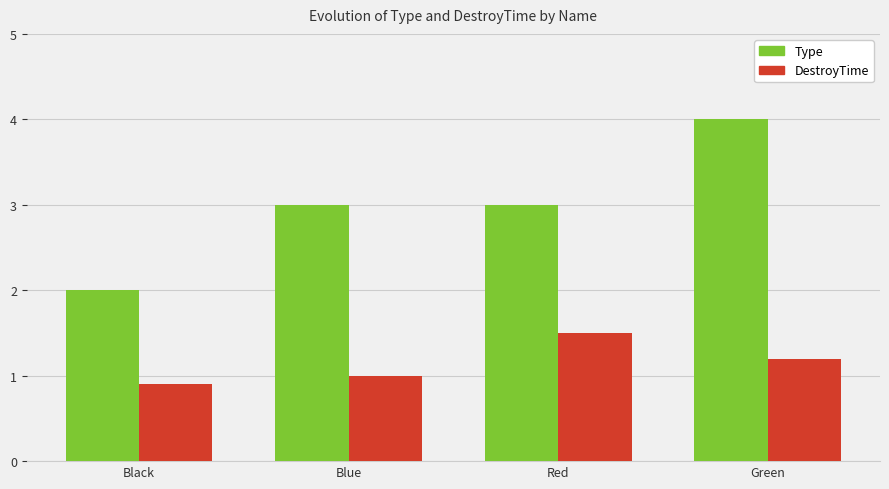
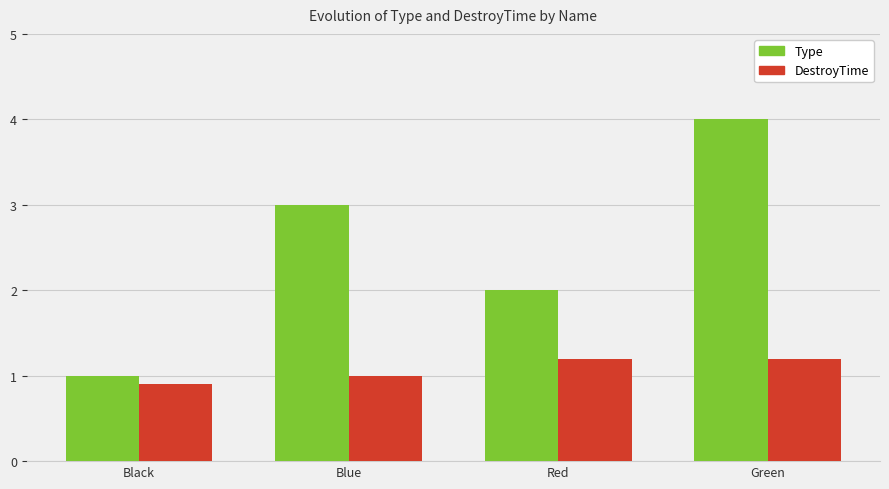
  {
    "Type": {
-     "Black": 2,
+     "Black": 1,
      "Blue": 3,
-     "Red": 3,
+     "Red": 2,
      "Green": 4
    },
    "DestroyTime": {
      "Black": 0.9,
      "Blue": 1.0,
-     "Red": 1.5,
+     "Red": 1.2,
      "Green": 1.2
    }
  }
